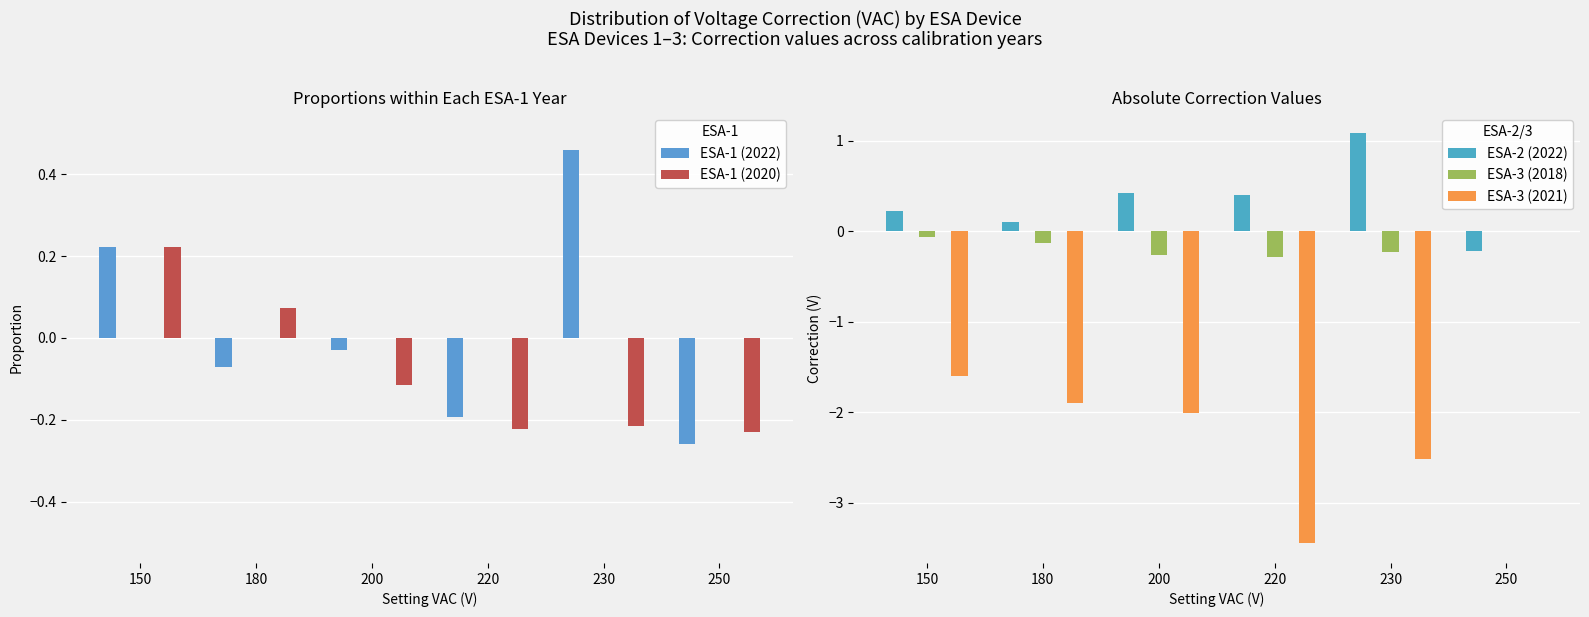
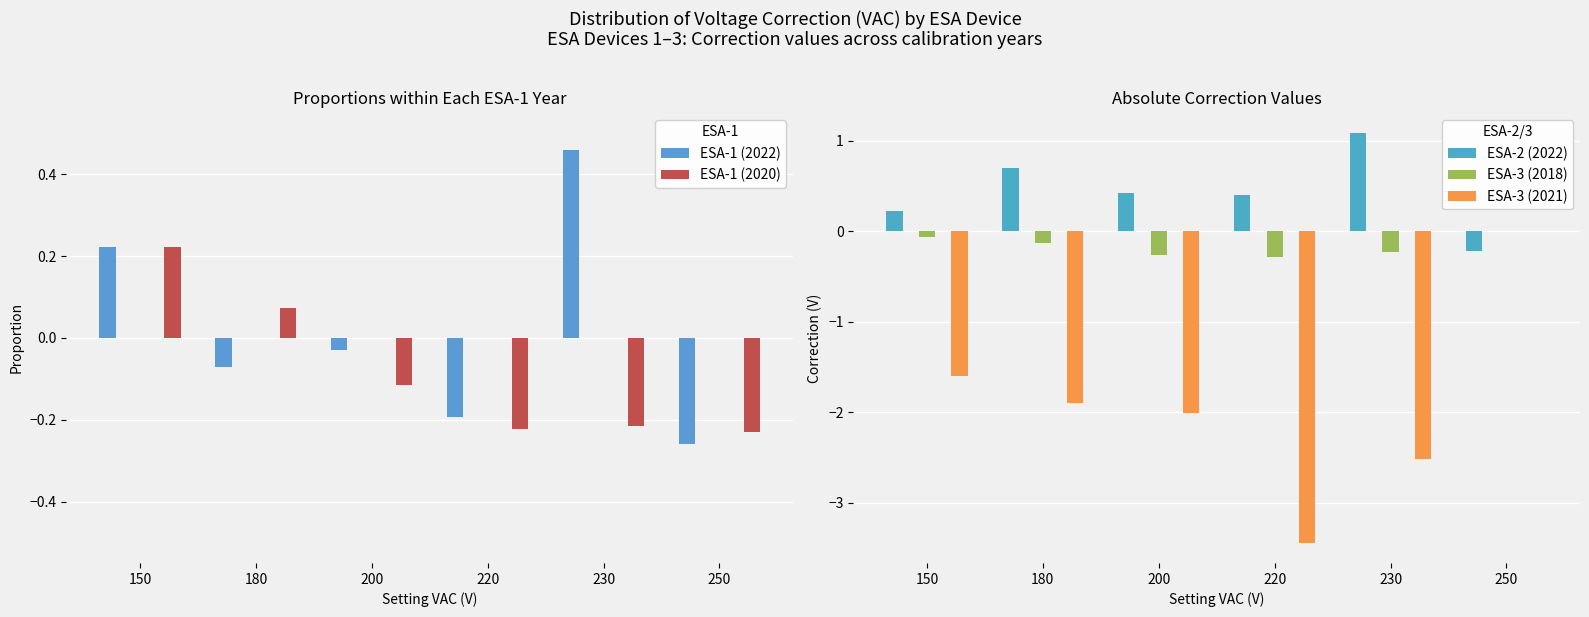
  {
    "Proportions within Each ESA-1 Year": {
      "ESA-1 (2022)": {
        "150": 0.22,
        "180": -0.07,
        "200": -0.03,
        "220": -0.19,
        "230": 0.46,
        "250": -0.26
      },
      "ESA-1 (2020)": {
        "150": 0.22,
        "180": 0.07,
        "200": -0.12,
        "220": -0.22,
        "230": -0.22,
        "250": -0.23
      }
    },
    "Absolute Correction Values": {
      "ESA-2 (2022)": {
        "150": 0.2,
-       "180": 0.1,
+       "180": 0.7,
        "200": 0.4,
        "220": 0.4,
        "230": 1.1,
        "250": -0.2
      },
      "ESA-3 (2018)": {
        "150": -0.1,
        "180": -0.1,
        "200": -0.3,
        "220": -0.3,
        "230": -0.2,
        "250": 0.0
      },
      "ESA-3 (2021)": {
        "150": -1.6,
        "180": -1.9,
        "200": -2.0,
        "220": -3.4,
        "230": -2.5,
        "250": 0.0
      }
    }
  }
